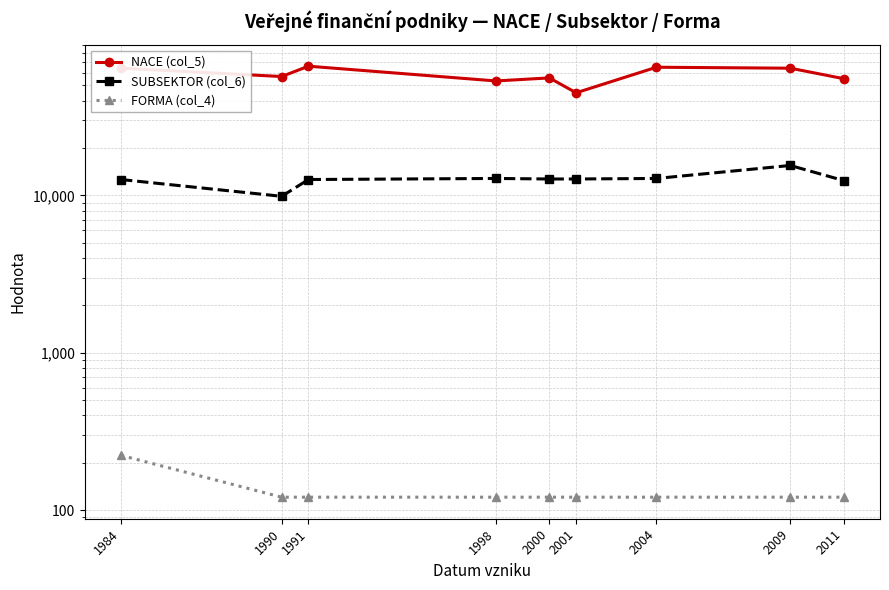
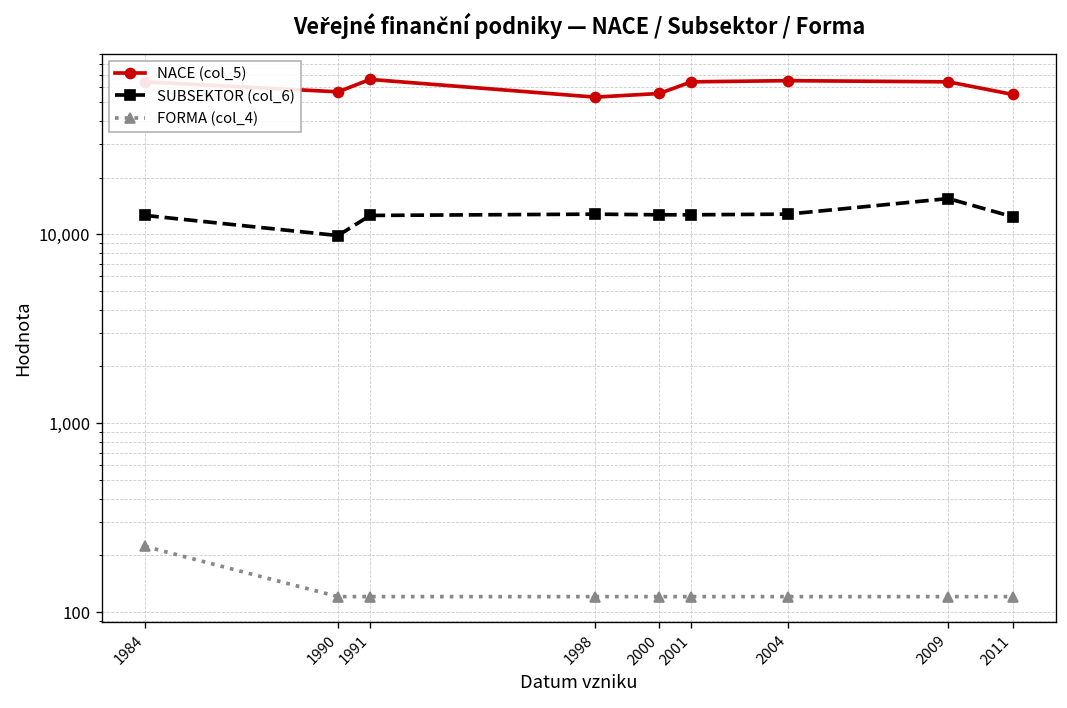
  {
    "NACE (col_5)": {
      "1990": "57,000",
      "1991": "66,000",
      "1998": "53,000",
      "2000": "56,000",
-     "2001": "45,000",
+     "2001": "64,000",
      "2004": "65,000",
      "2009": "64,000",
      "2011": "55,000"
    },
    "SUBSEKTOR (col_6)": {
      "1984": "13,000",
      "1990": "10,000",
      "1991": "13,000",
      "1998": "13,000",
      "2000": "13,000",
      "2001": "13,000",
      "2004": "13,000",
      "2009": "15,000",
      "2011": "12,000"
    },
    "FORMA (col_4)": {
      "1984": "220",
      "1990": "120",
      "1991": "120",
      "1998": "120",
      "2000": "120",
      "2001": "120",
      "2004": "120",
      "2009": "120",
      "2011": "120"
    }
  }
